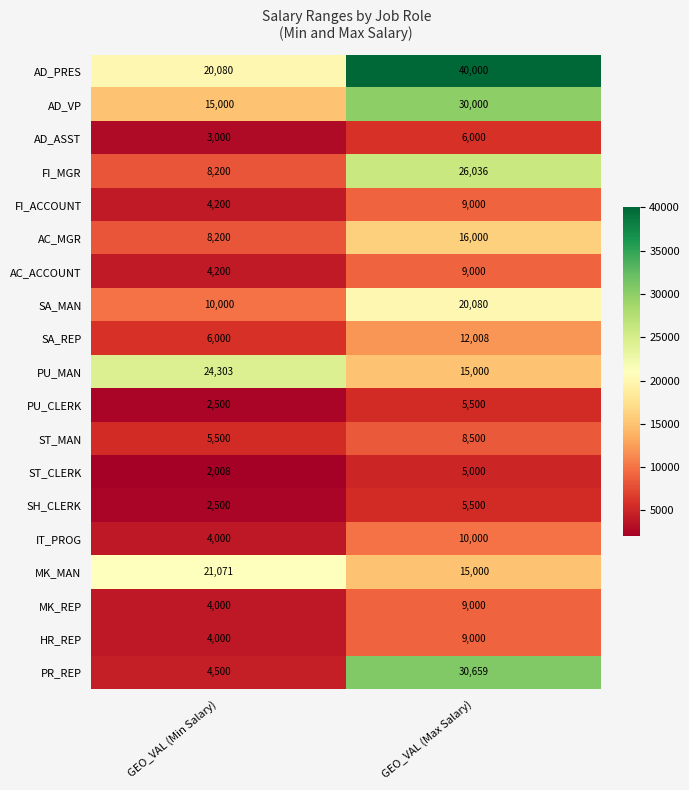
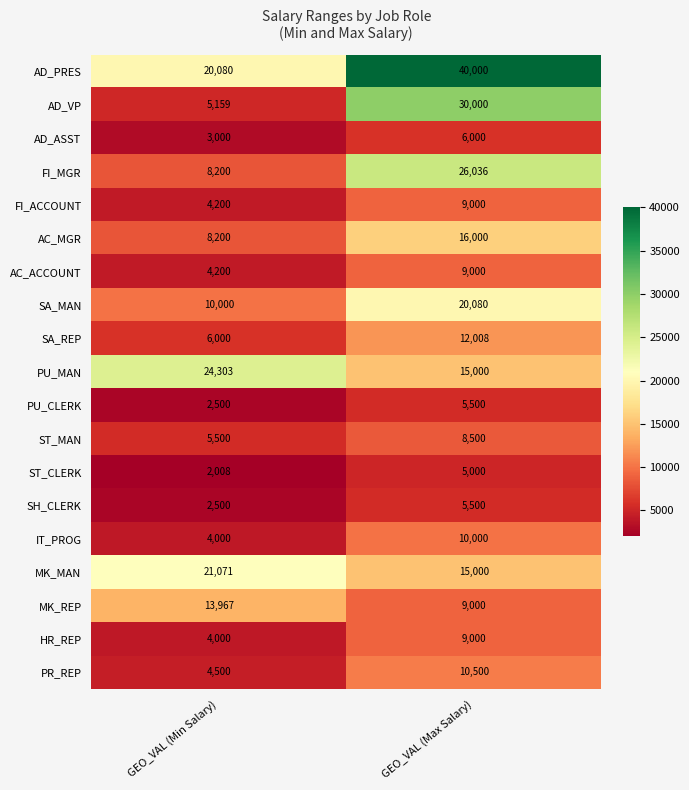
  {
    "AD_PRES": {
      "GEO_VAL (Min Salary)": "20,080",
      "GEO_VAL (Max Salary)": "40,000"
    },
    "AD_VP": {
-     "GEO_VAL (Min Salary)": "15,000",
+     "GEO_VAL (Min Salary)": "5,159",
      "GEO_VAL (Max Salary)": "30,000"
    },
    "AD_ASST": {
      "GEO_VAL (Min Salary)": "3,000",
      "GEO_VAL (Max Salary)": "6,000"
    },
    "FI_MGR": {
      "GEO_VAL (Min Salary)": "8,200",
      "GEO_VAL (Max Salary)": "26,036"
    },
    "FI_ACCOUNT": {
      "GEO_VAL (Min Salary)": "4,200",
      "GEO_VAL (Max Salary)": "9,000"
    },
    "AC_MGR": {
      "GEO_VAL (Min Salary)": "8,200",
      "GEO_VAL (Max Salary)": "16,000"
    },
    "AC_ACCOUNT": {
      "GEO_VAL (Min Salary)": "4,200",
      "GEO_VAL (Max Salary)": "9,000"
    },
    "SA_MAN": {
      "GEO_VAL (Min Salary)": "10,000",
      "GEO_VAL (Max Salary)": "20,080"
    },
    "SA_REP": {
      "GEO_VAL (Min Salary)": "6,000",
      "GEO_VAL (Max Salary)": "12,008"
    },
    "PU_MAN": {
      "GEO_VAL (Min Salary)": "24,303",
      "GEO_VAL (Max Salary)": "15,000"
    },
    "PU_CLERK": {
      "GEO_VAL (Min Salary)": "2,500",
      "GEO_VAL (Max Salary)": "5,500"
    },
    "ST_MAN": {
      "GEO_VAL (Min Salary)": "5,500",
      "GEO_VAL (Max Salary)": "8,500"
    },
    "ST_CLERK": {
      "GEO_VAL (Min Salary)": "2,008",
      "GEO_VAL (Max Salary)": "5,000"
    },
    "SH_CLERK": {
      "GEO_VAL (Min Salary)": "2,500",
      "GEO_VAL (Max Salary)": "5,500"
    },
    "IT_PROG": {
      "GEO_VAL (Min Salary)": "4,000",
      "GEO_VAL (Max Salary)": "10,000"
    },
    "MK_MAN": {
      "GEO_VAL (Min Salary)": "21,071",
      "GEO_VAL (Max Salary)": "15,000"
    },
    "MK_REP": {
-     "GEO_VAL (Min Salary)": "4,000",
+     "GEO_VAL (Min Salary)": "13,967",
      "GEO_VAL (Max Salary)": "9,000"
    },
    "HR_REP": {
      "GEO_VAL (Min Salary)": "4,000",
      "GEO_VAL (Max Salary)": "9,000"
    },
    "PR_REP": {
      "GEO_VAL (Min Salary)": "4,500",
-     "GEO_VAL (Max Salary)": "30,659"
+     "GEO_VAL (Max Salary)": "10,500"
    }
  }
